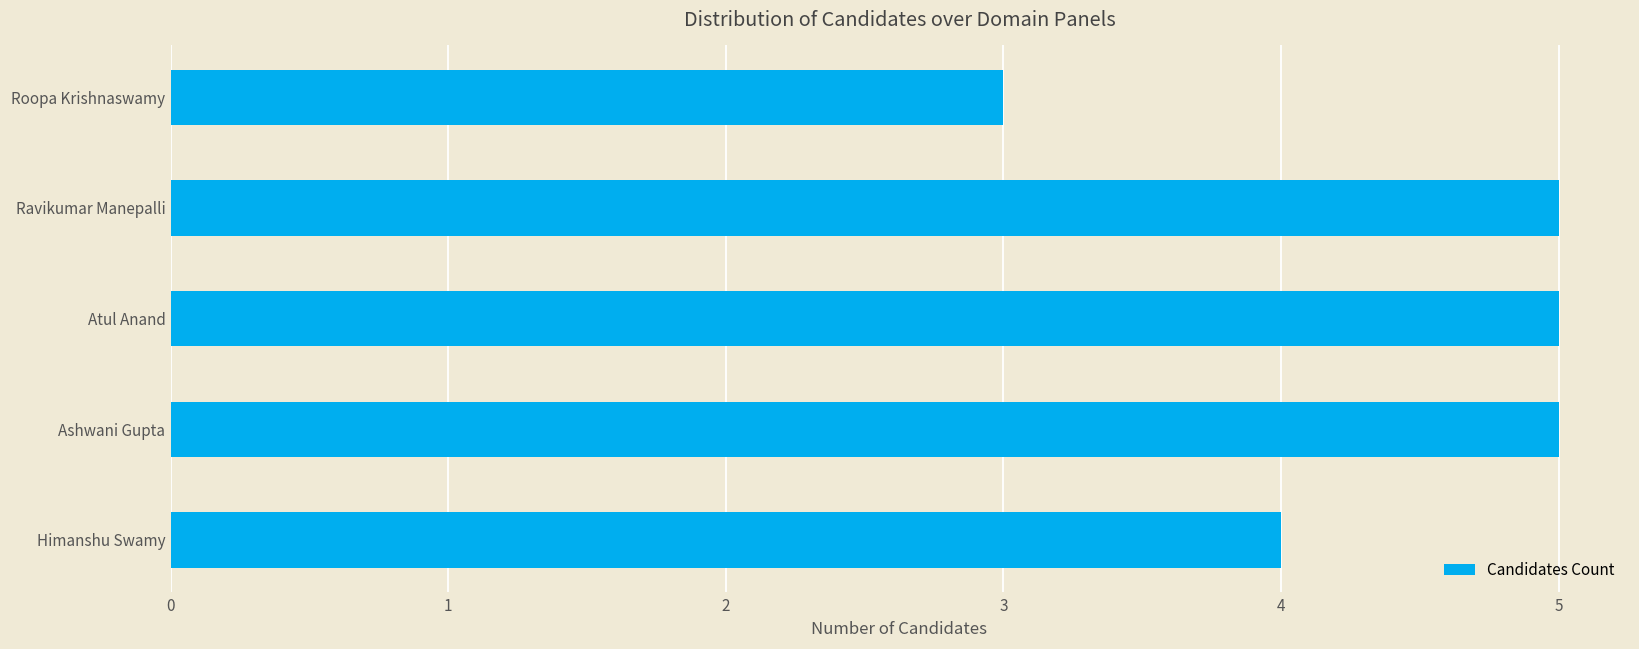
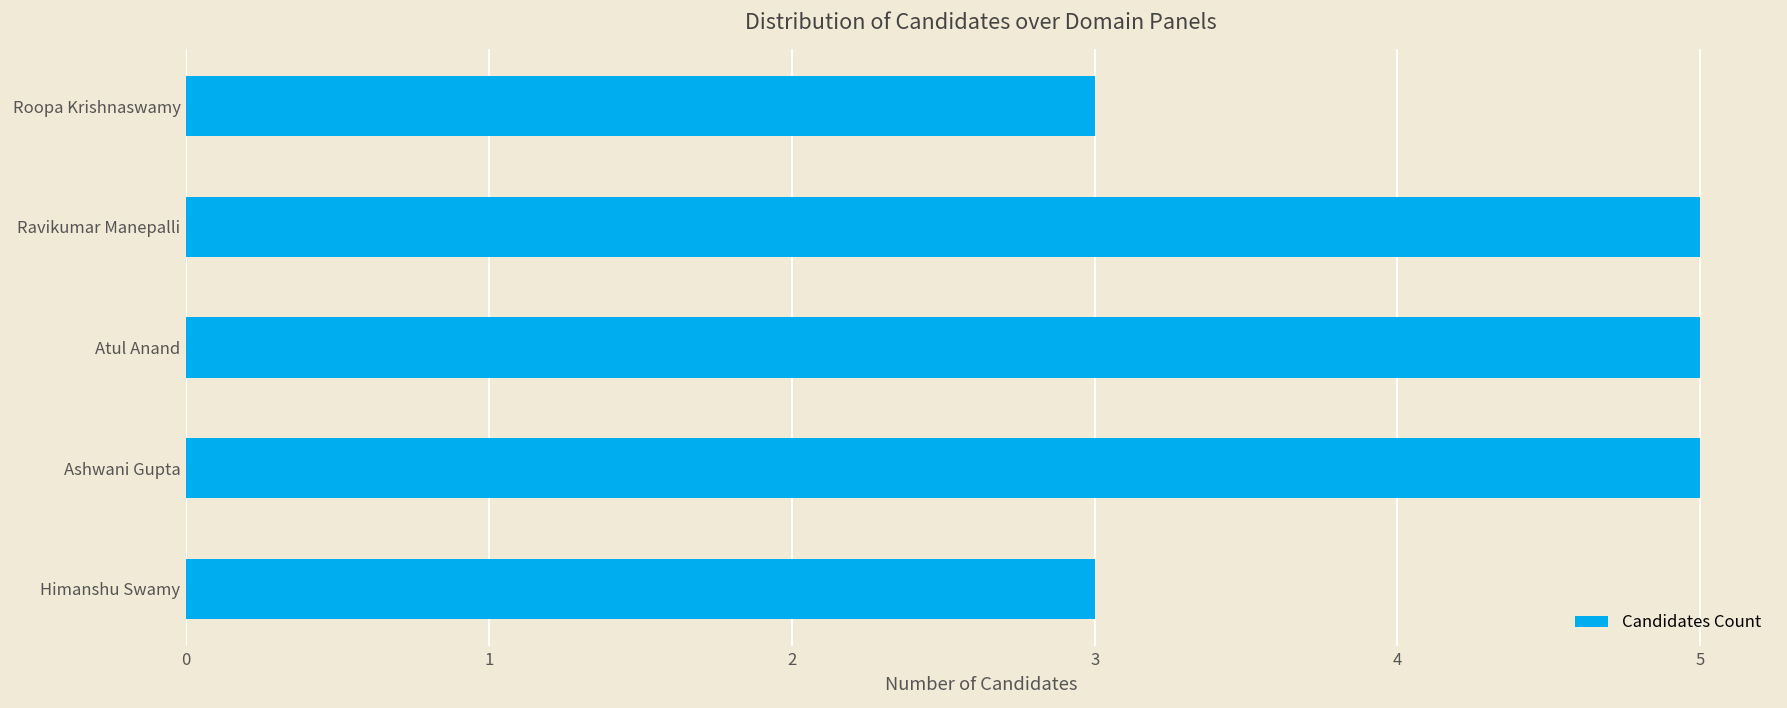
  {
    "Roopa Krishnaswamy": 3,
    "Ravikumar Manepalli": 5,
    "Atul Anand": 5,
    "Ashwani Gupta": 5,
-   "Himanshu Swamy": 4
+   "Himanshu Swamy": 3
  }
